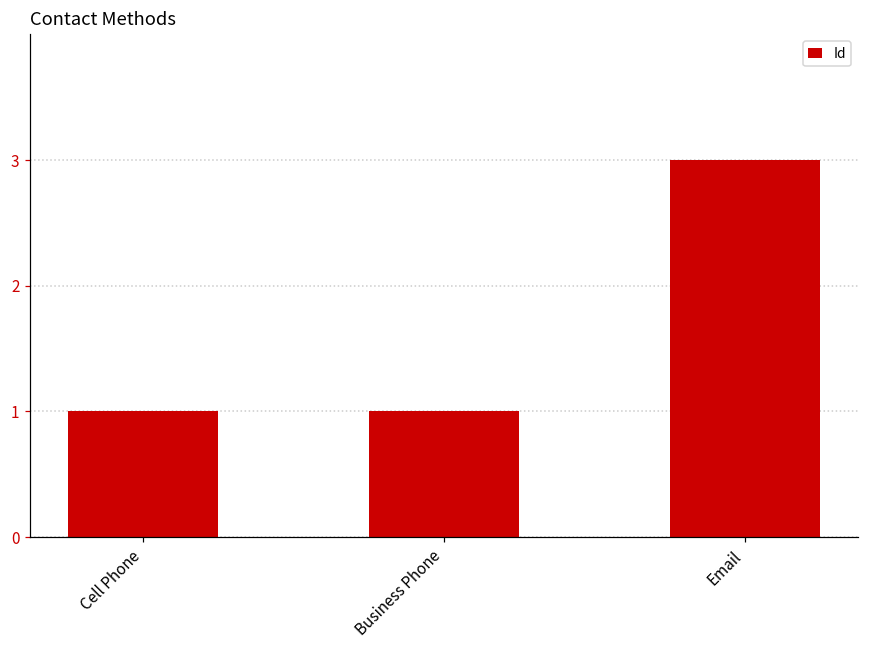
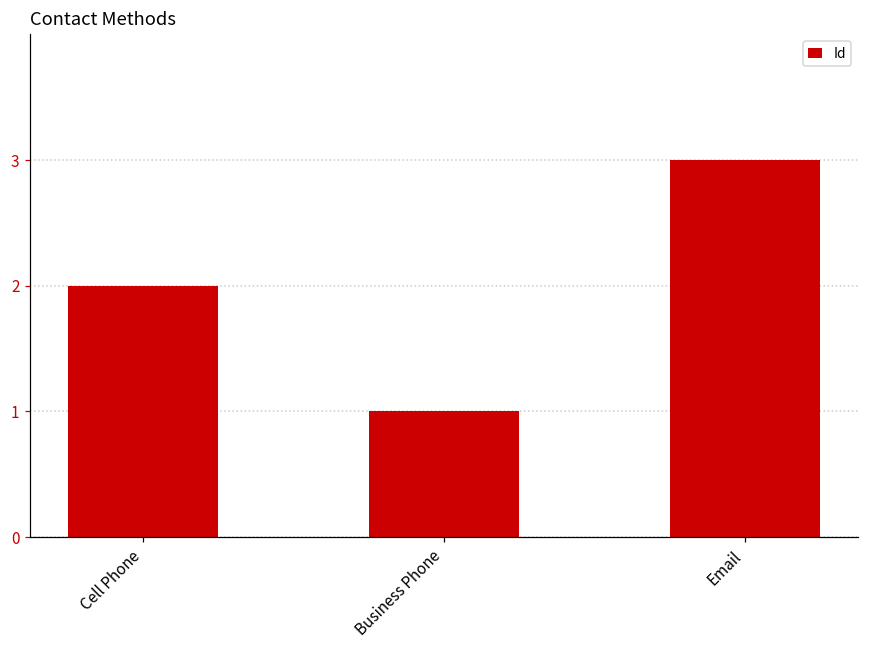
  {
-   "Cell Phone": 1,
+   "Cell Phone": 2,
    "Business Phone": 1,
    "Email": 3
  }
